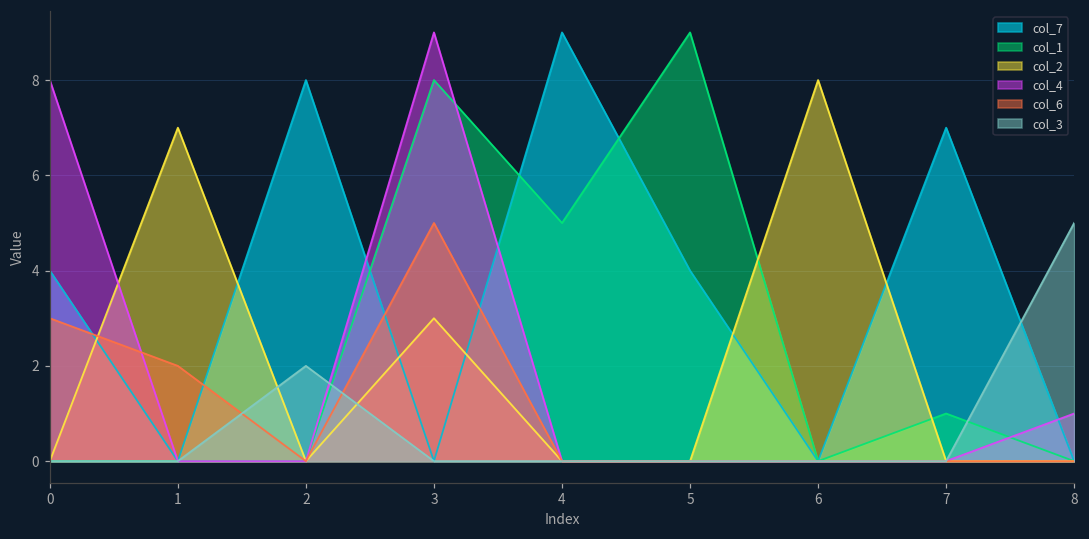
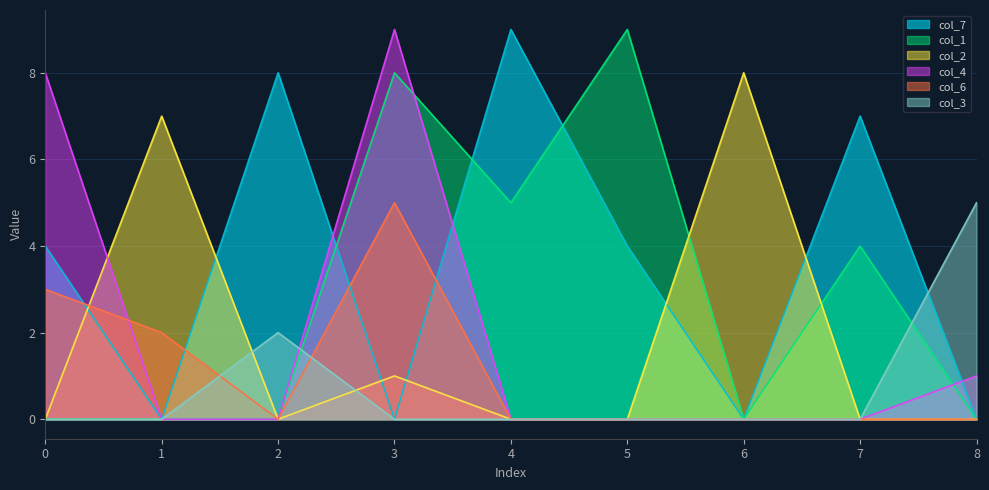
  {
    "col_7": {
      "0": 4,
      "2": 8,
      "4": 9,
      "5": 4,
      "7": 7
    },
    "col_1": {
      "3": 8,
      "4": 5,
      "5": 9,
-     "7": 1
+     "7": 4
    },
    "col_2": {
      "1": 7,
-     "3": 3,
+     "3": 1,
      "6": 8
    },
    "col_4": {
      "0": 8,
      "3": 9,
      "8": 1
    },
    "col_6": {
      "0": 3,
      "1": 2,
      "3": 5
    },
    "col_3": {
      "2": 2,
      "8": 5
    }
  }
